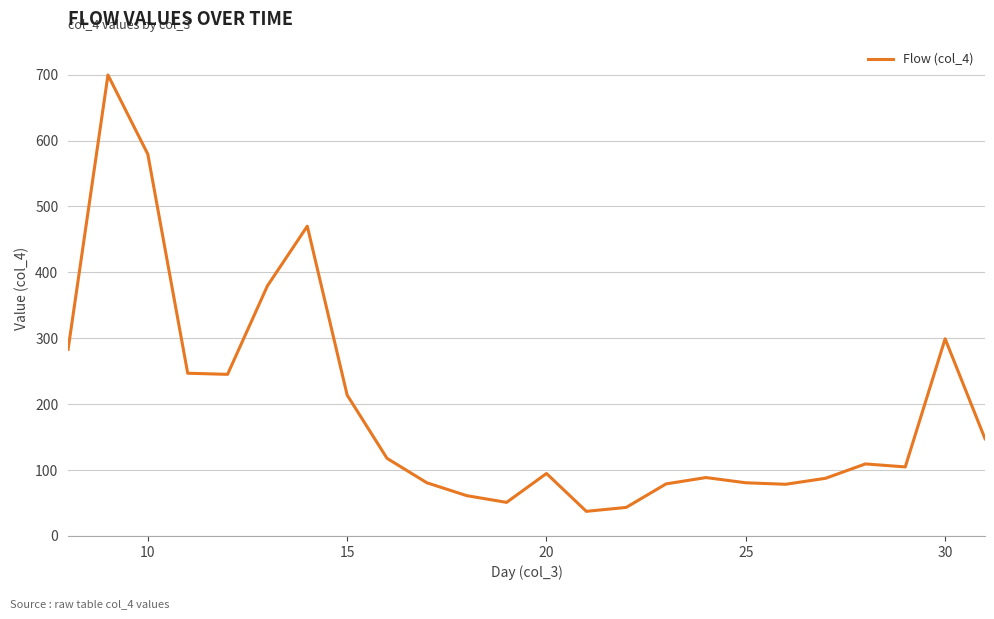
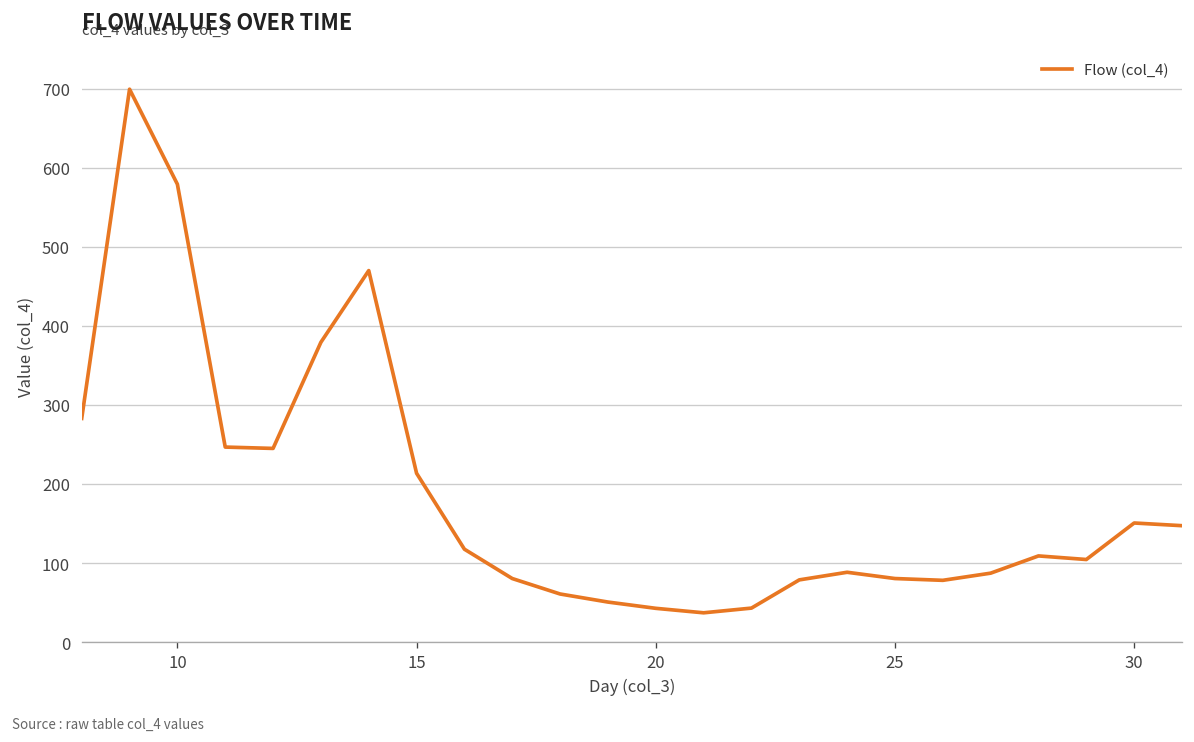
  {
    "10": 580,
    "15": 210,
-   "20": 90,
+   "20": 40,
    "25": 80,
-   "30": 300
+   "30": 150
  }
